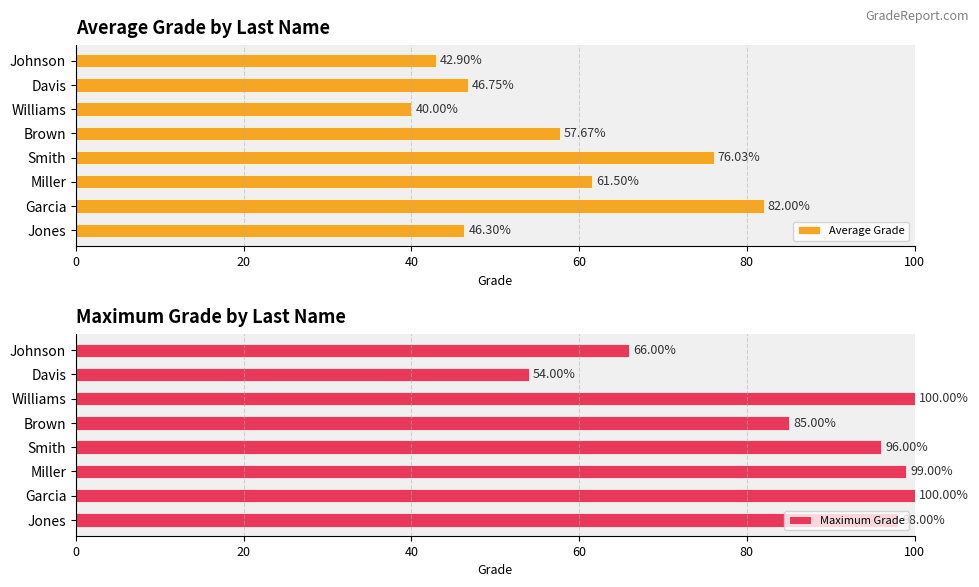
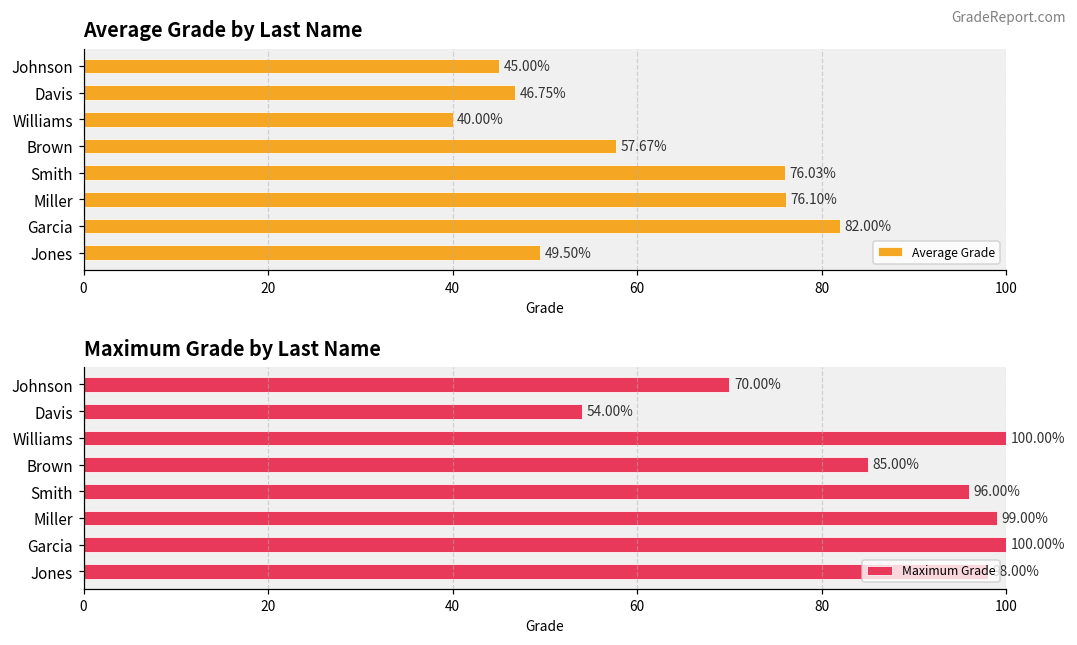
  {
    "Average Grade by Last Name": {
-     "Johnson": "42.90%",
+     "Johnson": "45.00%",
      "Davis": "46.75%",
      "Williams": "40.00%",
      "Brown": "57.67%",
      "Smith": "76.03%",
-     "Miller": "61.50%",
+     "Miller": "76.10%",
      "Garcia": "82.00%",
-     "Jones": "46.30%"
+     "Jones": "49.50%"
    },
    "Maximum Grade by Last Name": {
-     "Johnson": "66.00%",
+     "Johnson": "70.00%",
      "Davis": "54.00%",
      "Williams": "100.00%",
      "Brown": "85.00%",
      "Smith": "96.00%",
      "Miller": "99.00%",
      "Garcia": "100.00%"
    }
  }
